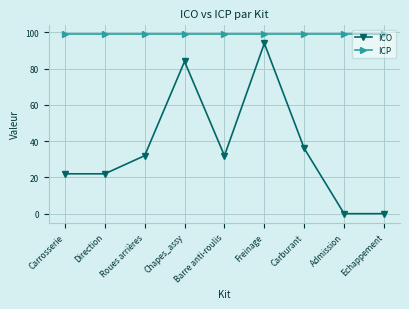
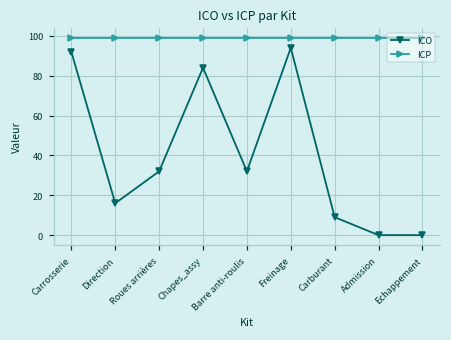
  {
    "ICO": {
-     "Carrosserie": 22,
-     "Direction": 22,
+     "Carrosserie": 92,
+     "Direction": 16,
      "Roues arrières": 32,
      "Chapes_assy": 84,
      "Barre anti-roulis": 32,
      "Freinage": 94,
-     "Carburant": 36,
+     "Carburant": 9,
      "Admission": 0,
      "Echappement": 0
    },
    "ICP": {
      "Carrosserie": 99,
      "Direction": 99,
      "Roues arrières": 99,
      "Chapes_assy": 99,
      "Barre anti-roulis": 99,
      "Freinage": 99,
      "Carburant": 99,
      "Admission": 99
    }
  }
